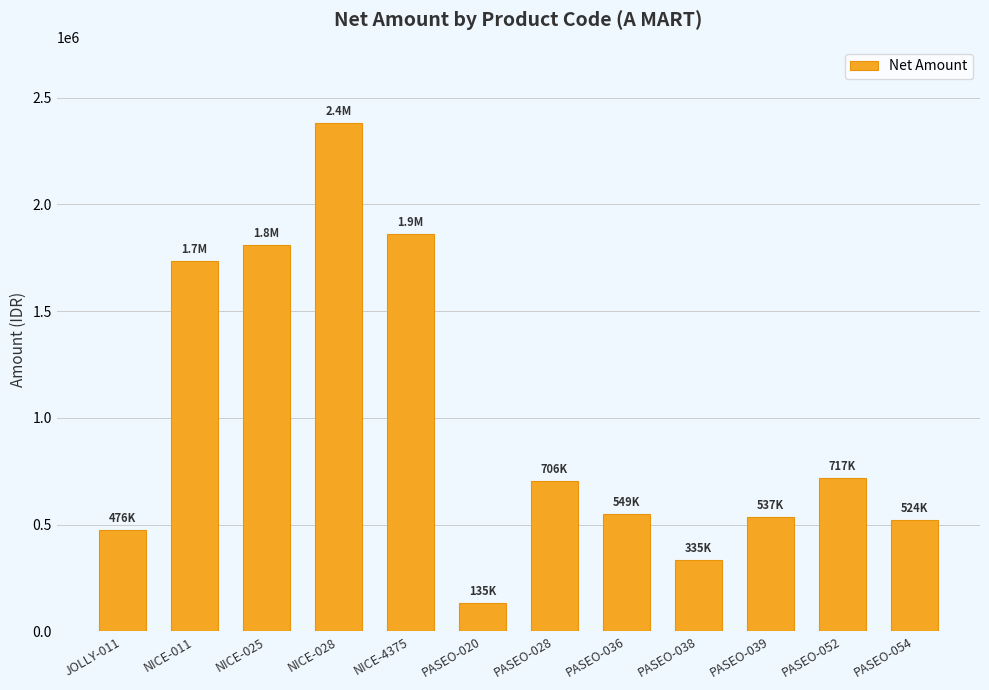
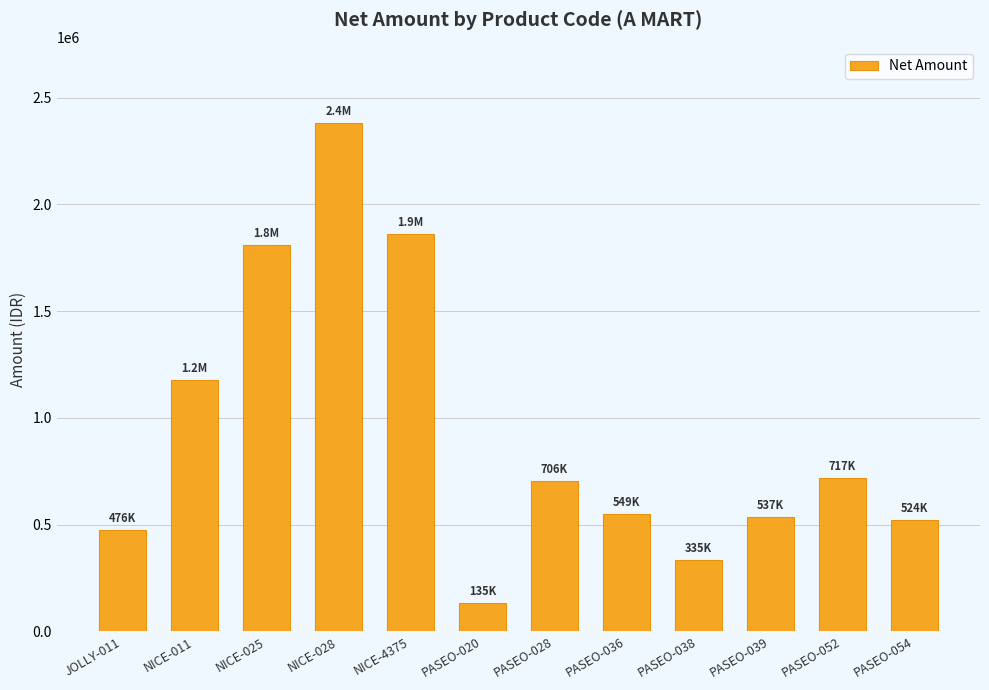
  {
    "JOLLY-011": "476K",
-   "NICE-011": "1.7M",
+   "NICE-011": "1.2M",
    "NICE-025": "1.8M",
    "NICE-028": "2.4M",
    "NICE-4375": "1.9M",
    "PASEO-020": "135K",
    "PASEO-028": "706K",
    "PASEO-036": "549K",
    "PASEO-038": "335K",
    "PASEO-039": "537K",
    "PASEO-052": "717K",
    "PASEO-054": "524K"
  }
